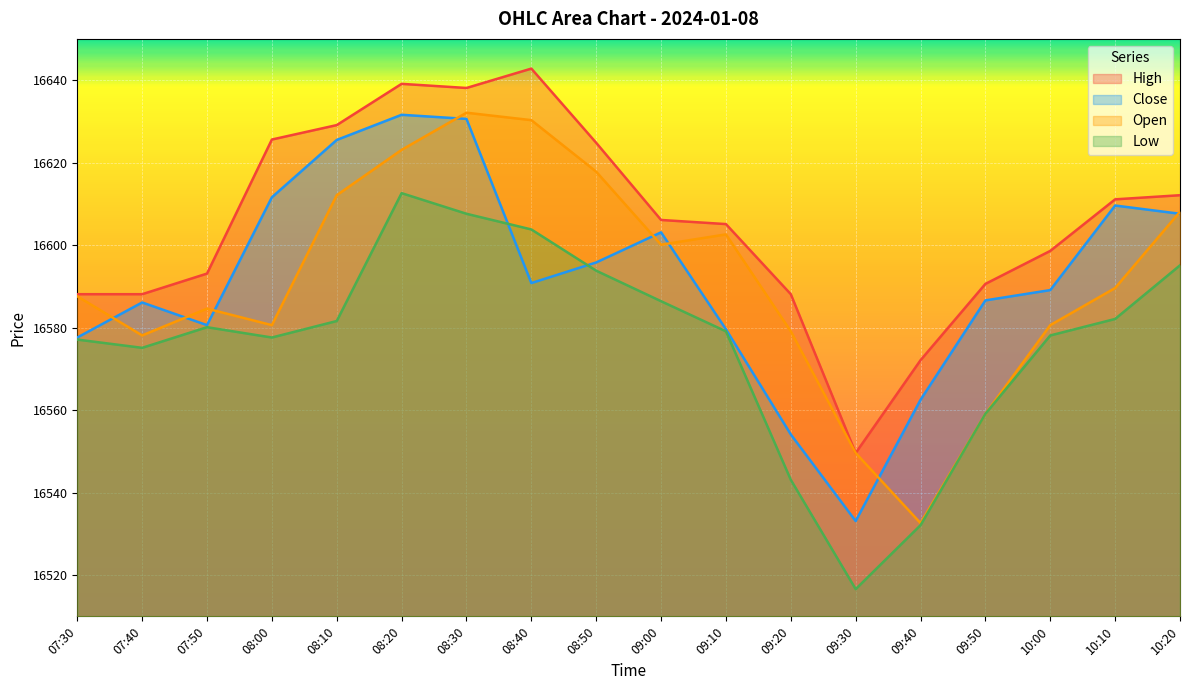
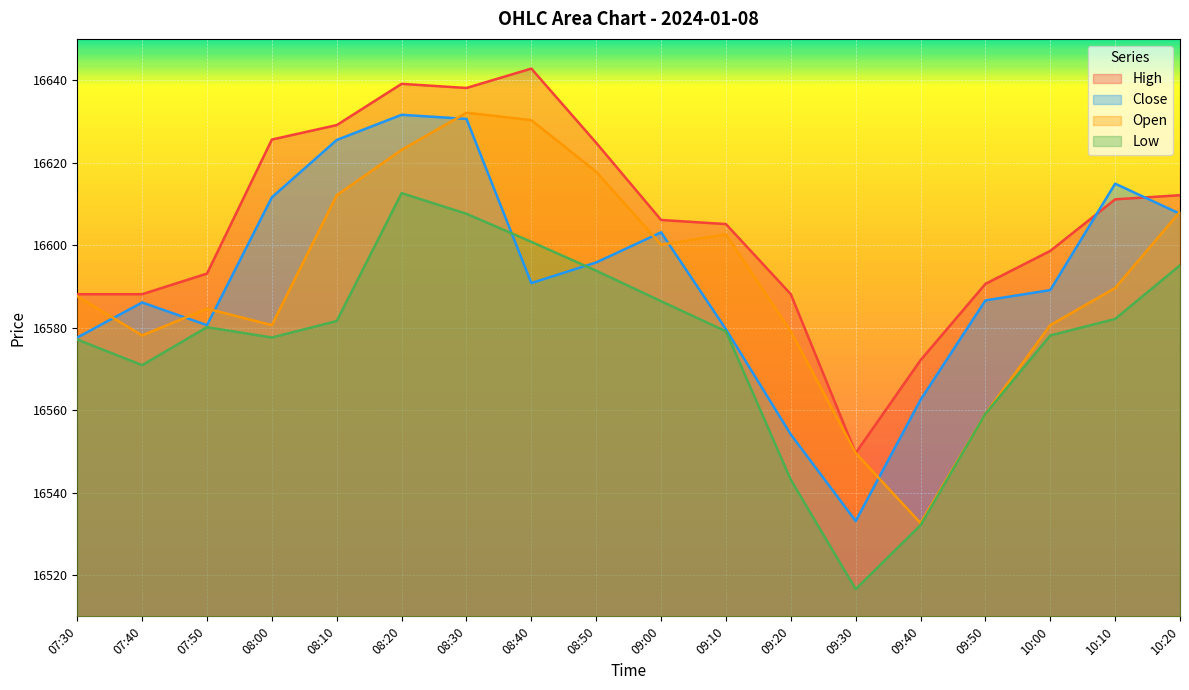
  {
    "Close": {
      "07:40": 16586,
      "08:00": 16612,
      "08:10": 16626,
      "08:20": 16632,
      "08:30": 16631,
      "08:40": 16591,
      "08:50": 16596,
      "09:00": 16603,
      "09:20": 16554,
      "09:30": 16533,
      "09:40": 16563,
      "09:50": 16587,
      "10:00": 16589,
-     "10:10": 16610
+     "10:10": 16615
    },
    "Low": {
-     "07:40": 16575,
+     "07:40": 16571,
      "08:00": 16578,
      "08:10": 16582,
      "08:20": 16613,
      "08:30": 16608,
-     "08:40": 16604,
+     "08:40": 16601,
      "08:50": 16594,
      "09:00": 16586,
      "09:20": 16543,
      "09:30": 16517,
      "10:00": 16578,
      "10:10": 16582,
      "10:20": 16595
    }
  }
